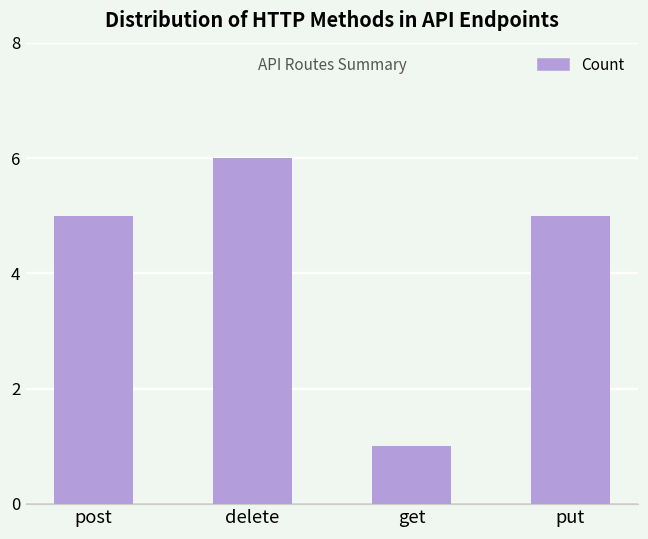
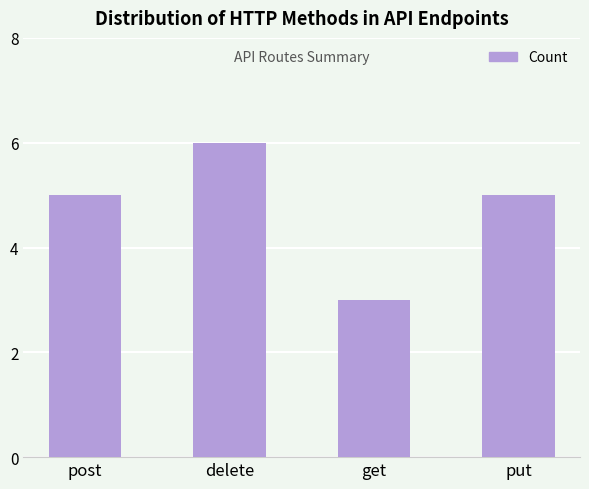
  {
    "post": 5,
    "delete": 6,
-   "get": 1,
+   "get": 3,
    "put": 5
  }
